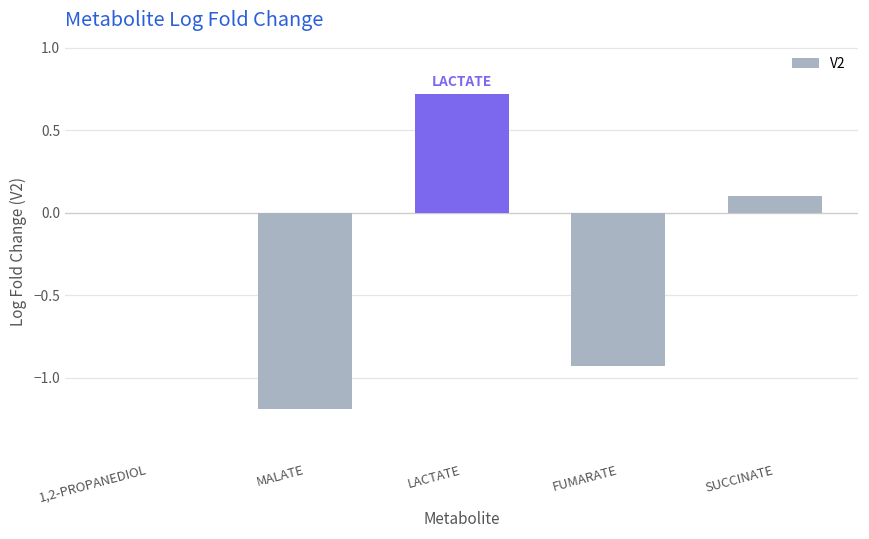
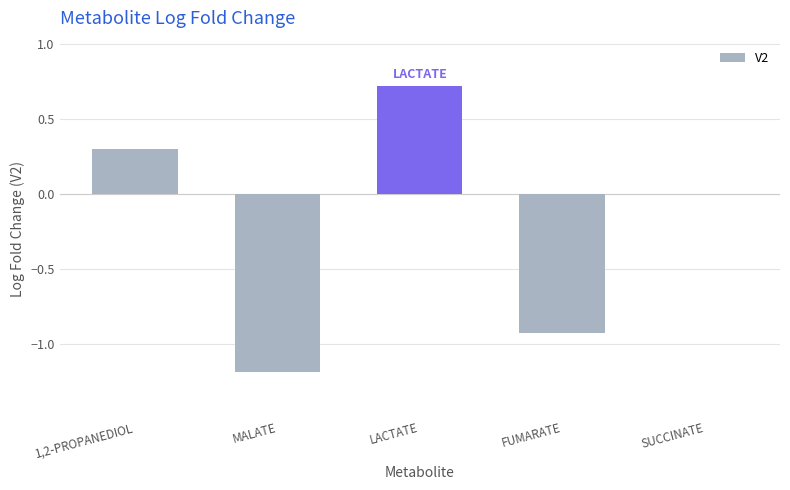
  {
-   "1,2-PROPANEDIOL": 0.0,
+   "1,2-PROPANEDIOL": 0.3,
    "MALATE": -1.2,
    "LACTATE": 0.72,
    "FUMARATE": -0.93,
-   "SUCCINATE": 0.1
+   "SUCCINATE": 0.0
  }
